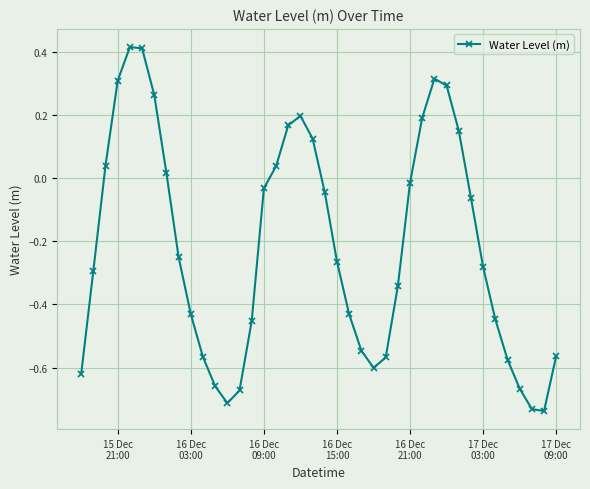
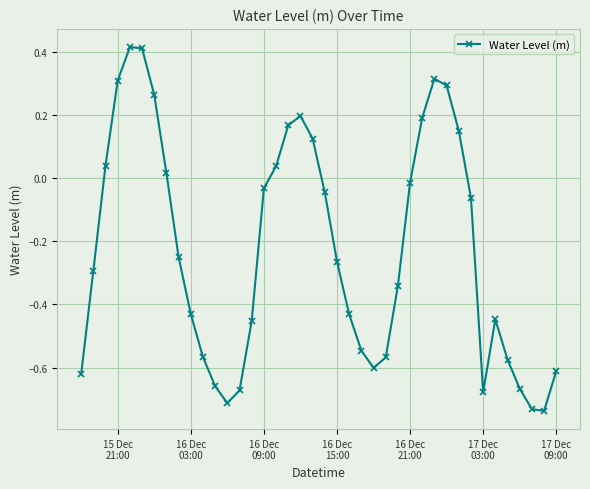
  {
    "15 Dec 21:00": 0.31,
    "16 Dec 03:00": -0.43,
    "16 Dec 09:00": -0.03,
    "16 Dec 15:00": -0.26,
    "16 Dec 21:00": -0.01,
-   "17 Dec 03:00": -0.28,
-   "17 Dec 09:00": -0.56
+   "17 Dec 03:00": -0.68,
+   "17 Dec 09:00": -0.61
  }
